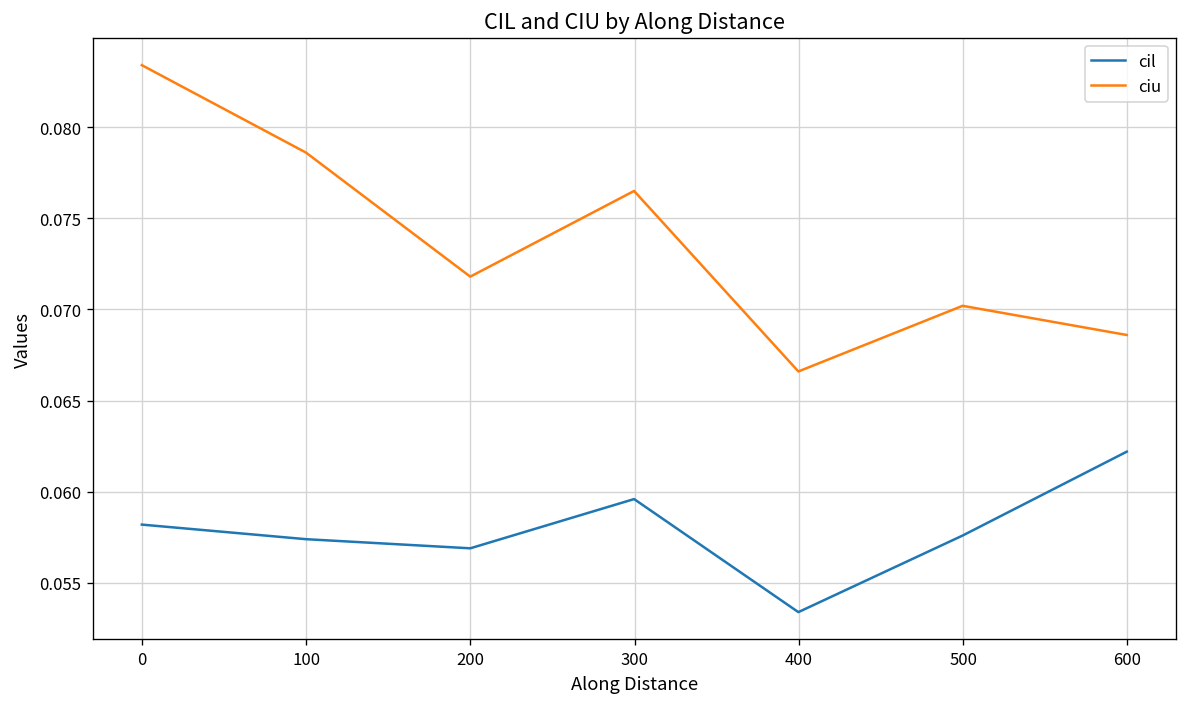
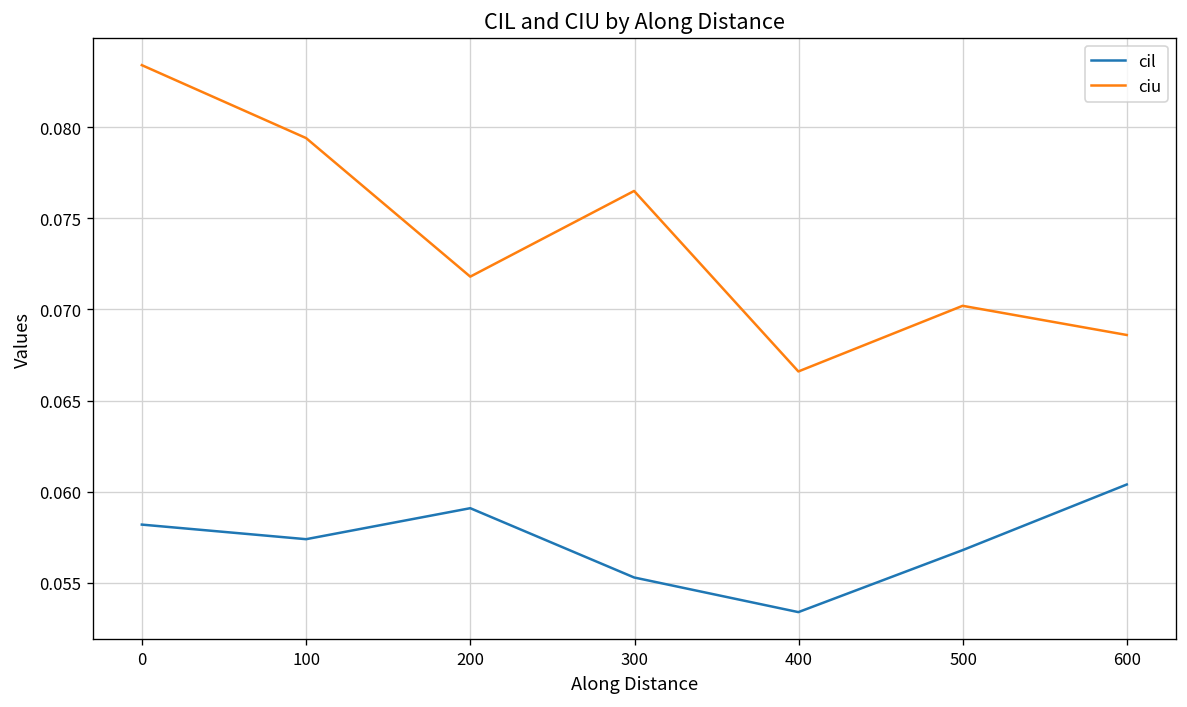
  {
    "cil": {
      "0": 0.0582,
      "100": 0.0574,
-     "200": 0.0569,
-     "300": 0.0596,
+     "200": 0.0591,
+     "300": 0.0553,
      "400": 0.0534,
-     "500": 0.0576,
-     "600": 0.0622
+     "500": 0.0568,
+     "600": 0.0604
    },
    "ciu": {
      "0": 0.0834,
-     "100": 0.0786,
+     "100": 0.0794,
      "200": 0.0718,
      "300": 0.0765,
      "400": 0.0666,
      "500": 0.0702,
      "600": 0.0686
    }
  }
